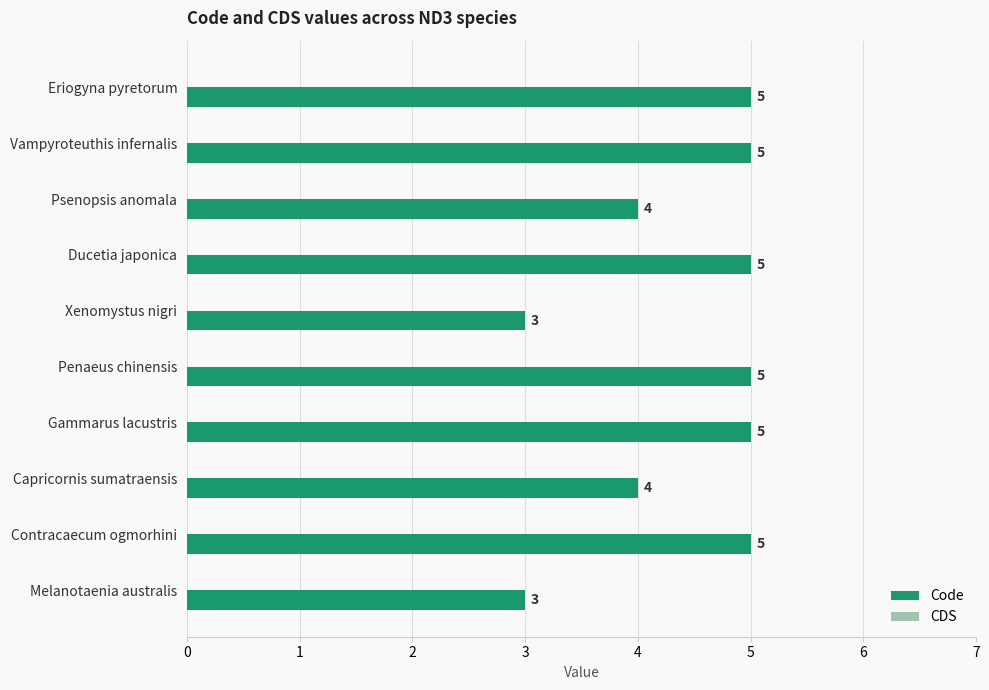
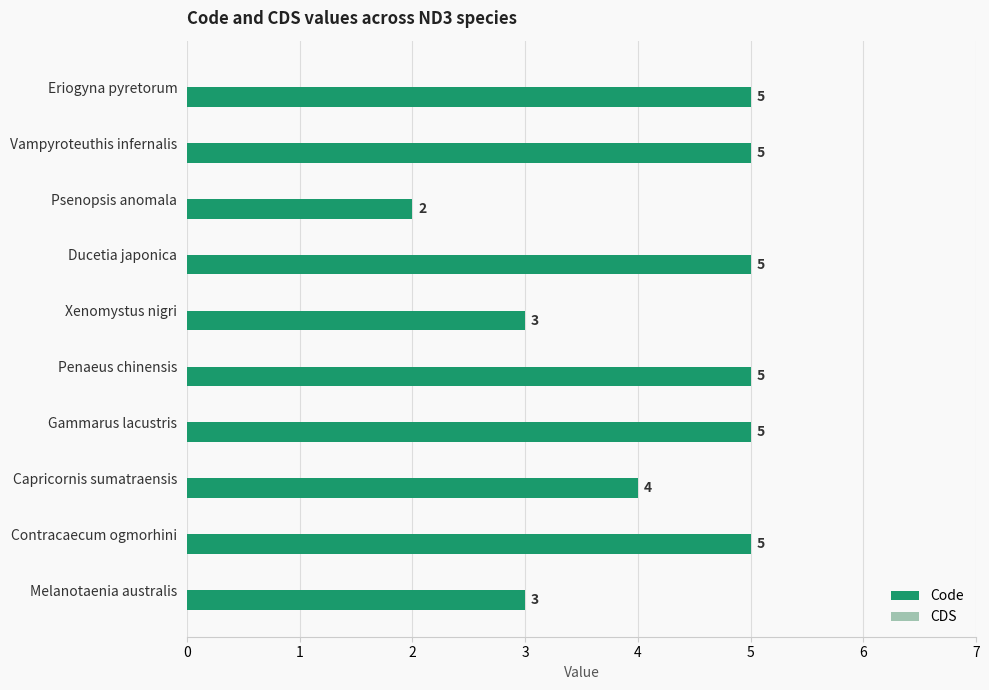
  {
    "Code": {
      "Eriogyna pyretorum": 5,
      "Vampyroteuthis infernalis": 5,
-     "Psenopsis anomala": 4,
+     "Psenopsis anomala": 2,
      "Ducetia japonica": 5,
      "Xenomystus nigri": 3,
      "Penaeus chinensis": 5,
      "Gammarus lacustris": 5,
      "Capricornis sumatraensis": 4,
      "Contracaecum ogmorhini": 5,
      "Melanotaenia australis": 3
    },
    "CDS": {
      "Eriogyna pyretorum": 0.00,
      "Vampyroteuthis infernalis": 0.00,
      "Psenopsis anomala": 0.00,
      "Ducetia japonica": 0.00,
      "Xenomystus nigri": 0.00,
      "Penaeus chinensis": 0.00,
      "Gammarus lacustris": 0.00,
      "Capricornis sumatraensis": 0.00,
      "Contracaecum ogmorhini": 0.00,
      "Melanotaenia australis": 0.00
    }
  }
